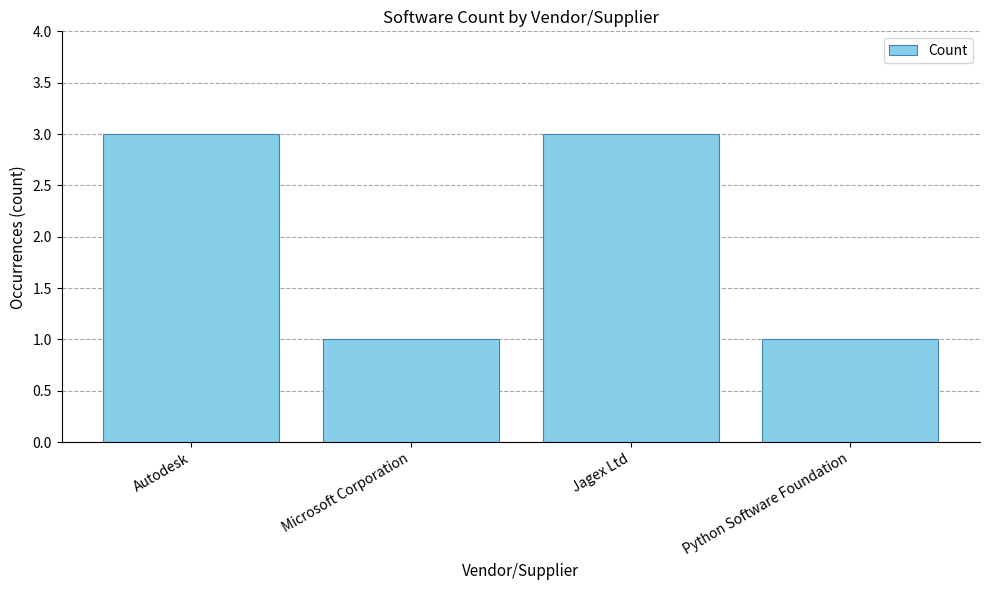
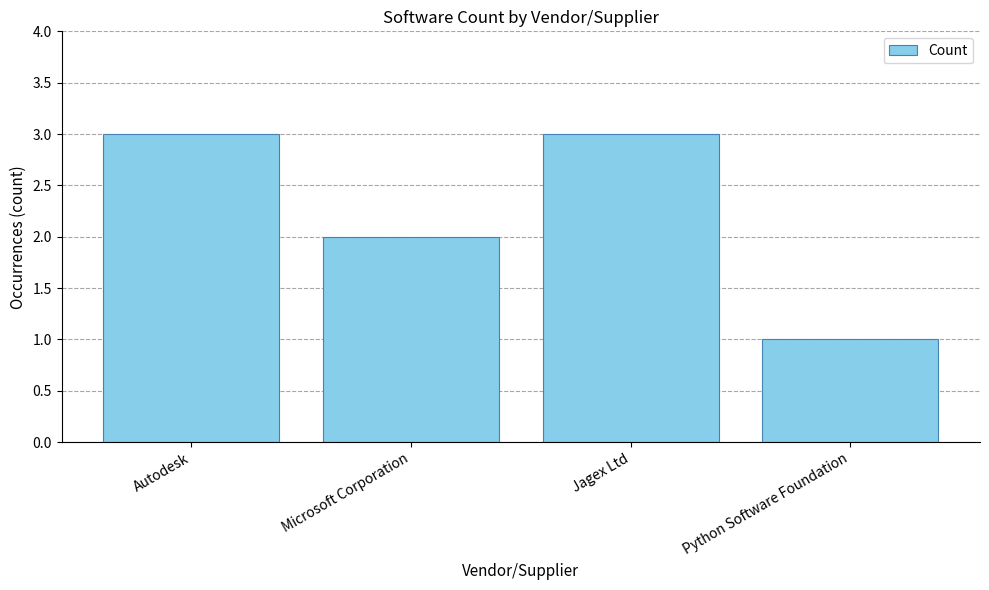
  {
    "Autodesk": 3,
-   "Microsoft Corporation": 1,
+   "Microsoft Corporation": 2,
    "Jagex Ltd": 3,
    "Python Software Foundation": 1
  }
